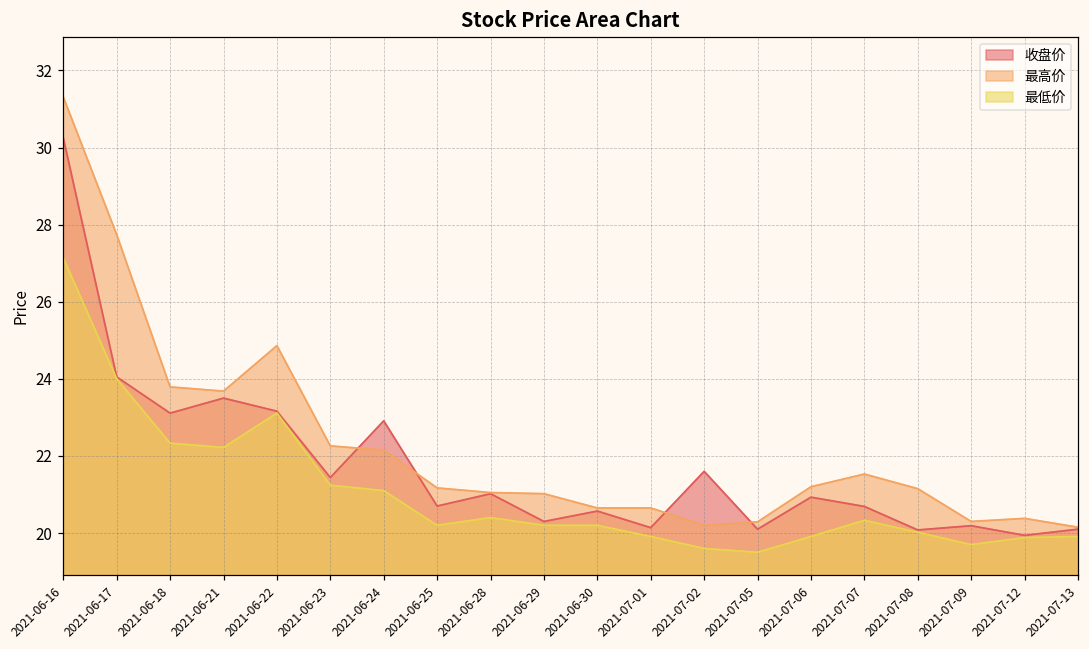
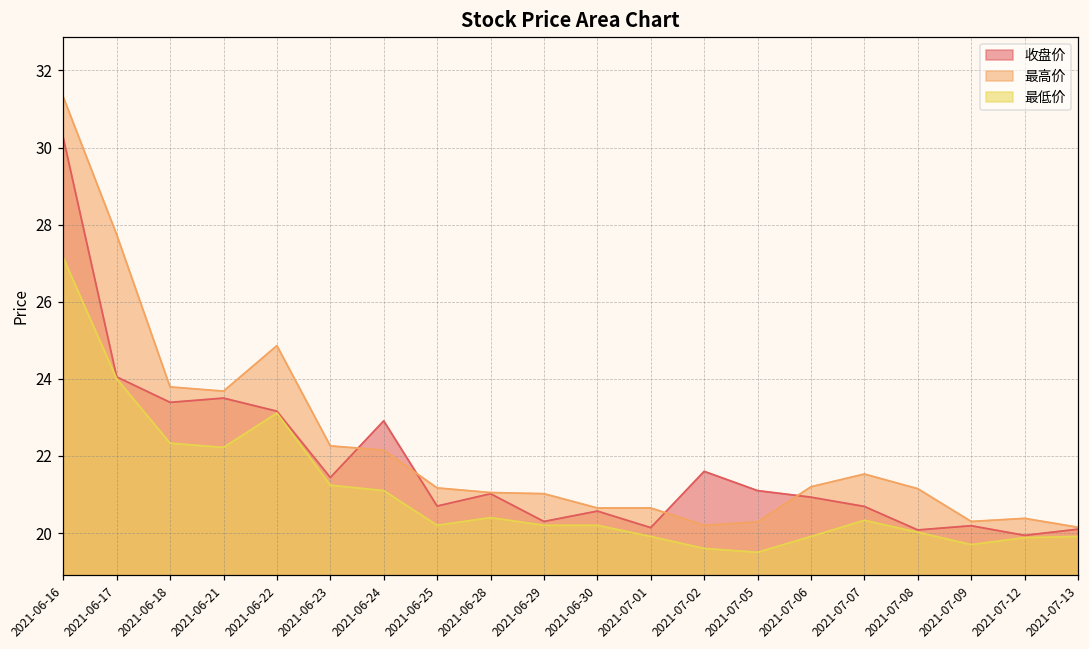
  {
    "收盘价": {
      "2021-06-16": 30.3,
-     "2021-06-18": 23.1,
+     "2021-06-18": 23.4,
      "2021-06-21": 23.5,
      "2021-06-23": 21.4,
      "2021-06-24": 22.9,
      "2021-06-25": 20.7,
      "2021-06-29": 20.3,
      "2021-06-30": 20.6,
      "2021-07-01": 20.1,
      "2021-07-02": 21.6,
-     "2021-07-05": 20.1,
+     "2021-07-05": 21.1,
      "2021-07-06": 20.9,
      "2021-07-07": 20.7,
      "2021-07-09": 20.2
    }
  }
